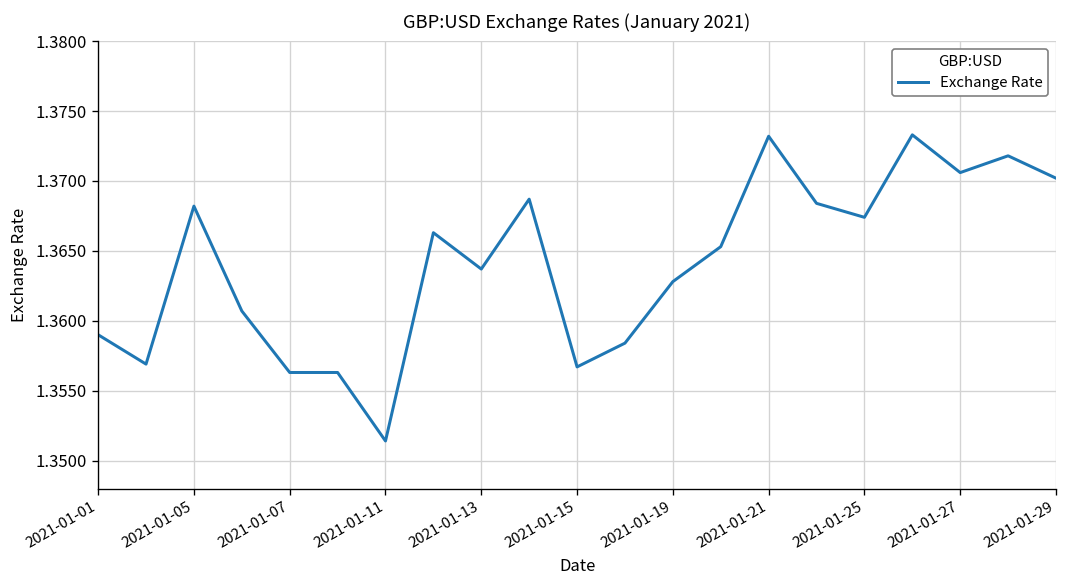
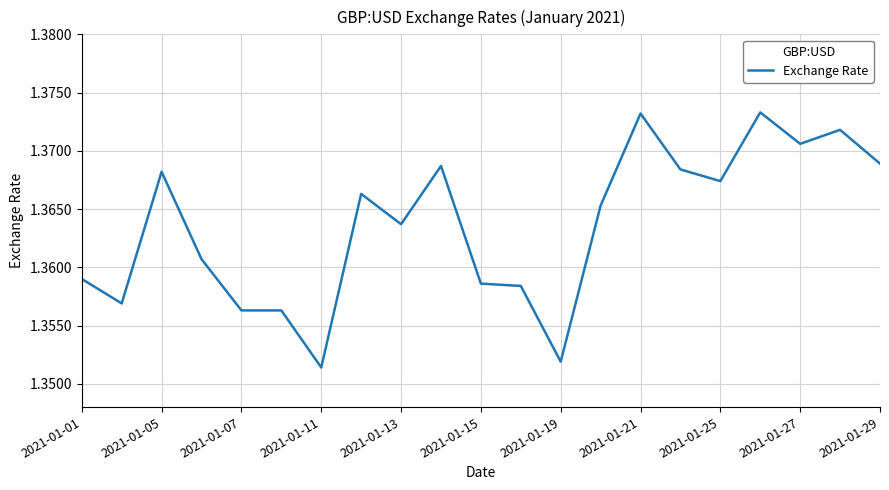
  {
    "2021-01-01": 1.3590,
    "2021-01-05": 1.3682,
    "2021-01-07": 1.3563,
    "2021-01-11": 1.3514,
    "2021-01-13": 1.3637,
-   "2021-01-15": 1.3567,
-   "2021-01-19": 1.3628,
+   "2021-01-15": 1.3586,
+   "2021-01-19": 1.3519,
    "2021-01-21": 1.3732,
    "2021-01-25": 1.3674,
    "2021-01-27": 1.3706,
-   "2021-01-29": 1.3702
+   "2021-01-29": 1.3689
  }
